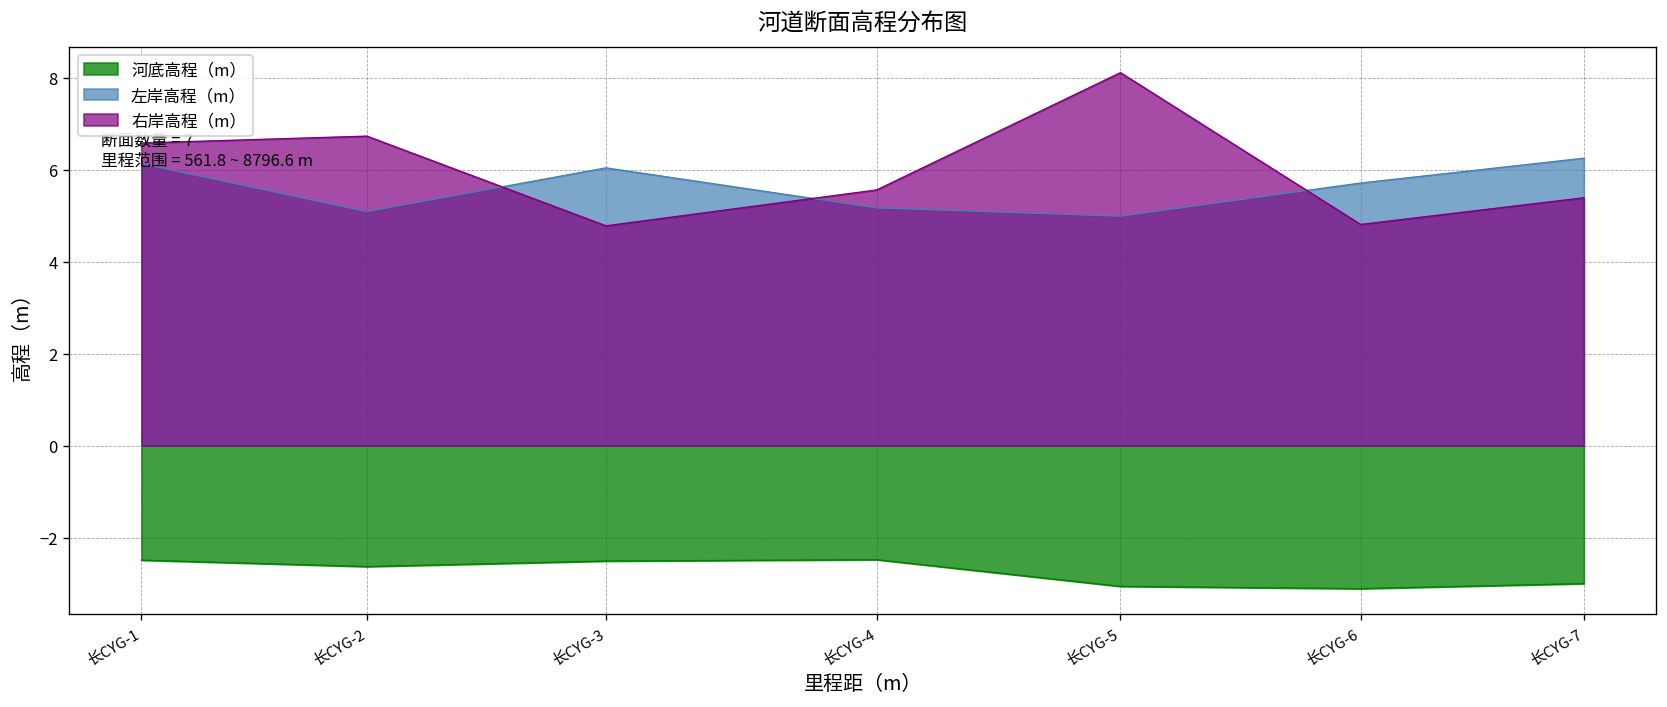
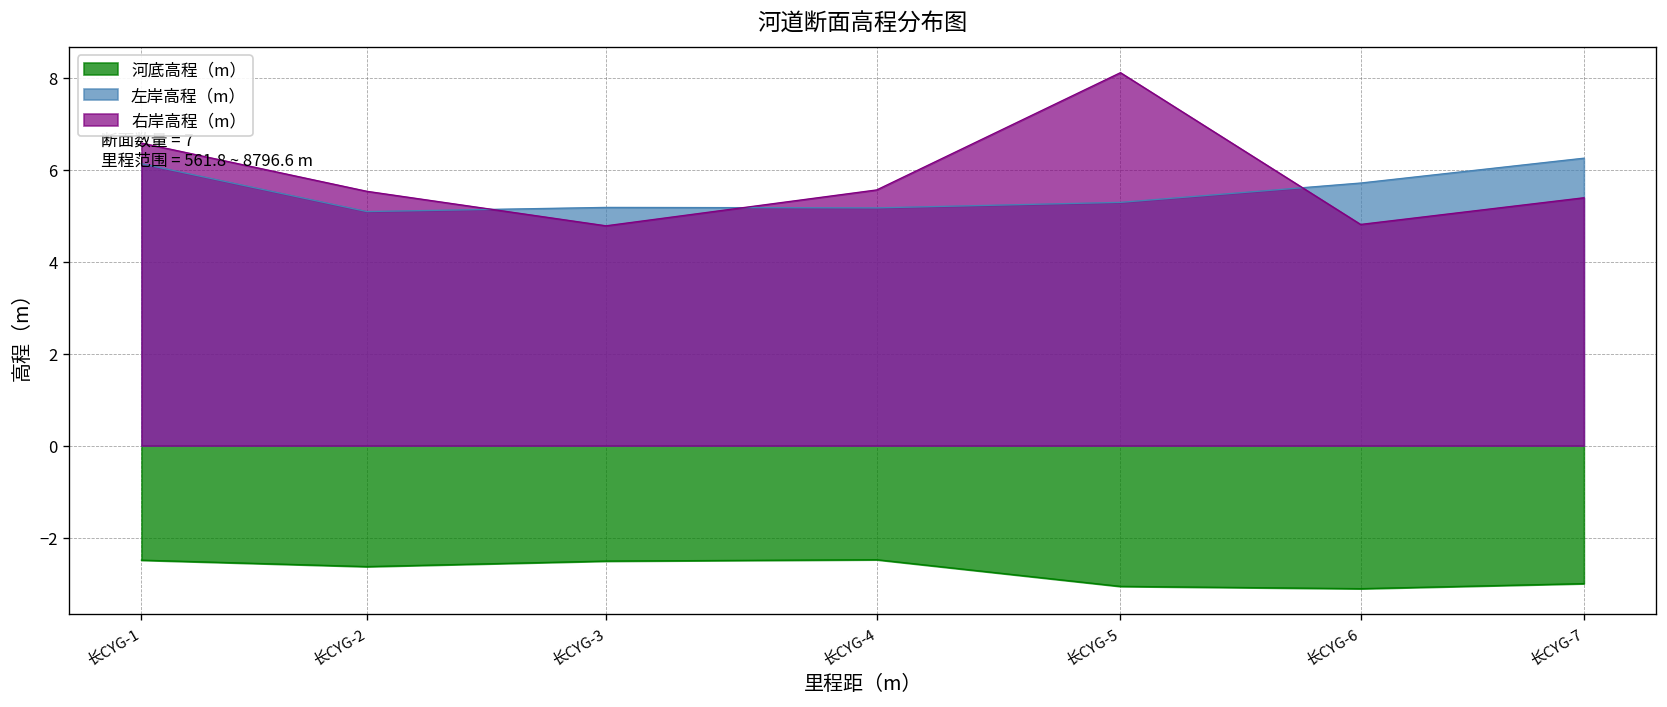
  {
    "左岸高程（m）": {
      "长CYG-2": 5.1,
-     "长CYG-3": 6.0,
+     "长CYG-3": 5.2,
      "长CYG-4": 5.2,
-     "长CYG-5": 5.0,
+     "长CYG-5": 5.3,
      "长CYG-6": 5.7,
      "长CYG-7": 6.3
    },
    "右岸高程（m）": {
-     "长CYG-2": 6.7,
+     "长CYG-2": 5.5,
      "长CYG-3": 4.8,
      "长CYG-4": 5.6,
      "长CYG-5": 8.1,
      "长CYG-6": 4.8,
      "长CYG-7": 5.4
    }
  }
